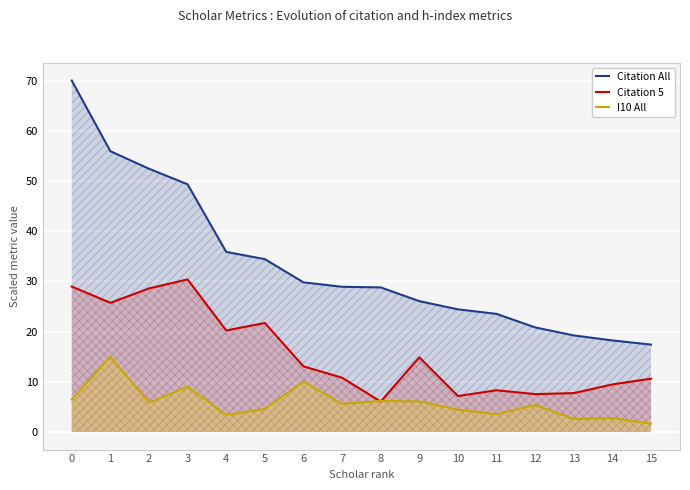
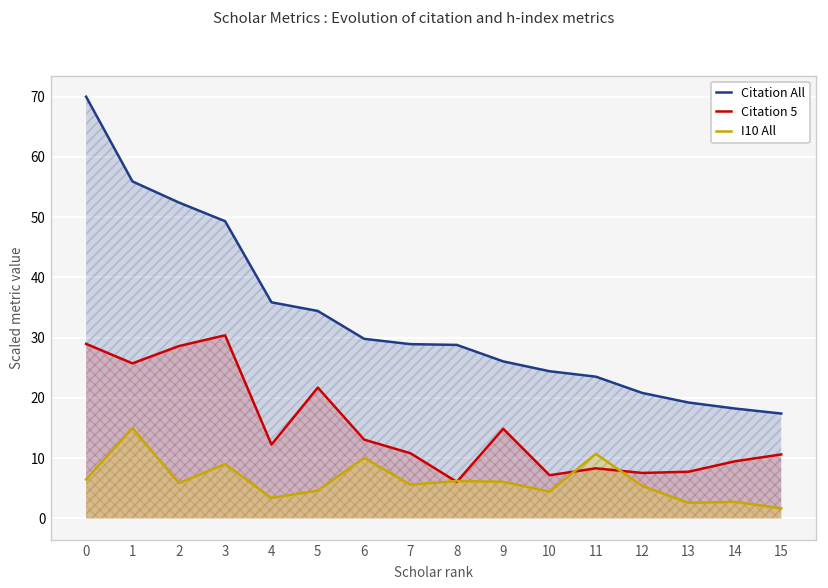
  {
    "Citation All": {
      "0": 70,
      "1": 56,
      "2": 52,
      "3": 49,
      "4": 36,
      "5": 34,
      "6": 30,
      "7": 29,
      "8": 29,
      "9": 26,
      "10": 24,
      "11": 24,
      "12": 21,
      "13": 19,
      "14": 18,
      "15": 17
    },
    "Citation 5": {
      "0": 29,
      "1": 26,
      "2": 29,
      "3": 30,
-     "4": 20,
+     "4": 12,
      "5": 22,
      "6": 13,
      "7": 11,
      "9": 15,
      "10": 7,
      "11": 8,
      "12": 8,
      "13": 8,
      "14": 9,
      "15": 11
    },
    "I10 All": {
      "0": 6,
      "1": 15,
      "2": 6,
      "3": 9,
      "4": 3,
      "5": 5,
      "6": 10,
      "7": 6,
      "9": 6,
      "10": 4,
-     "11": 4,
+     "11": 11,
      "12": 5,
      "13": 3,
      "14": 3,
      "15": 2
    }
  }
